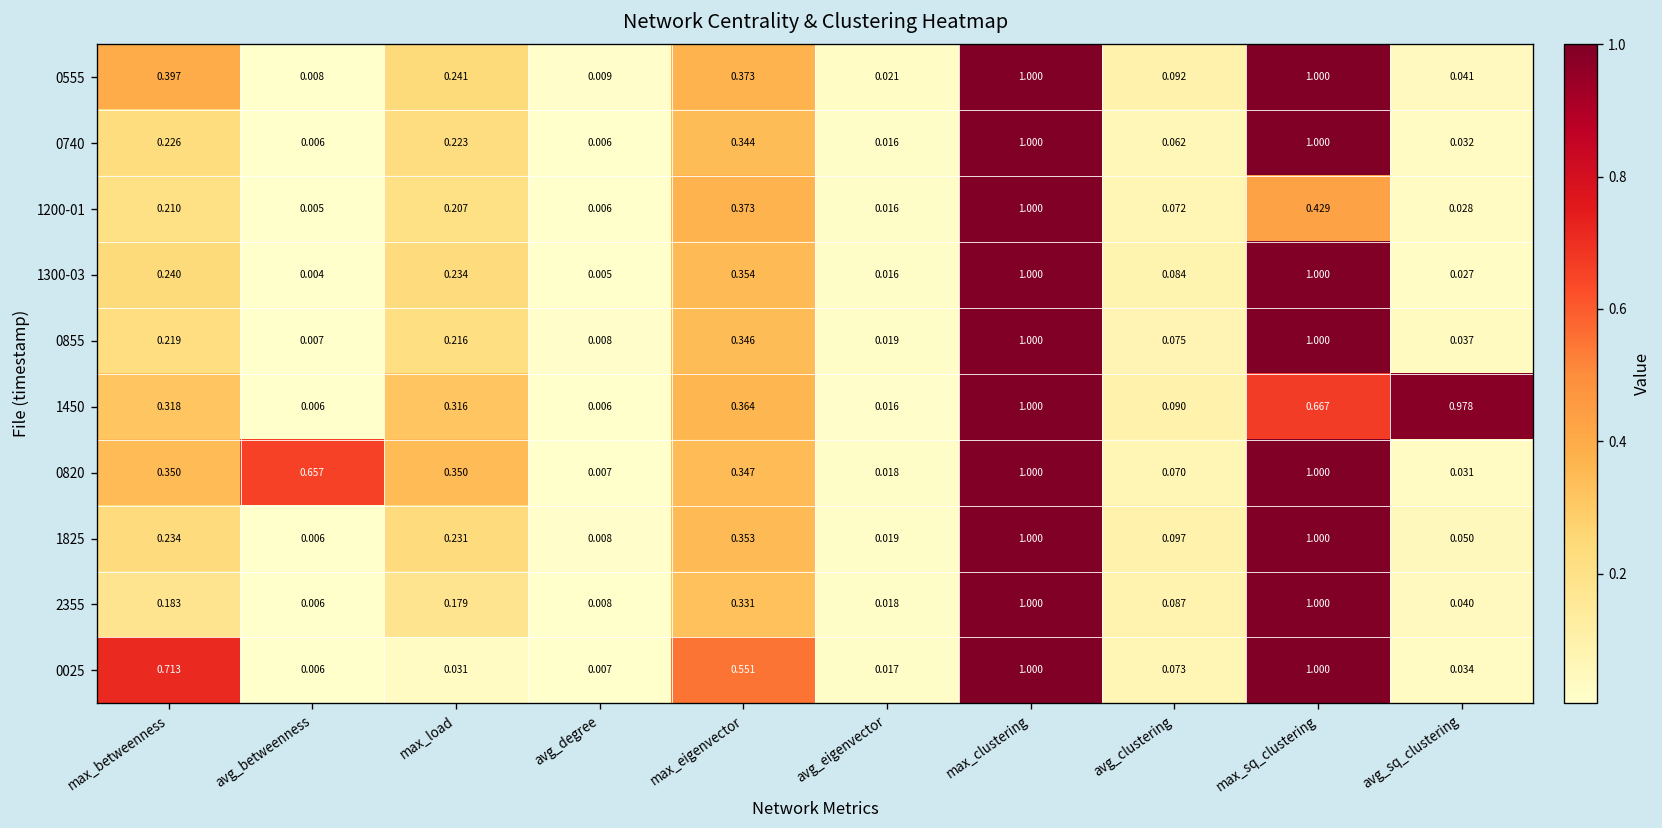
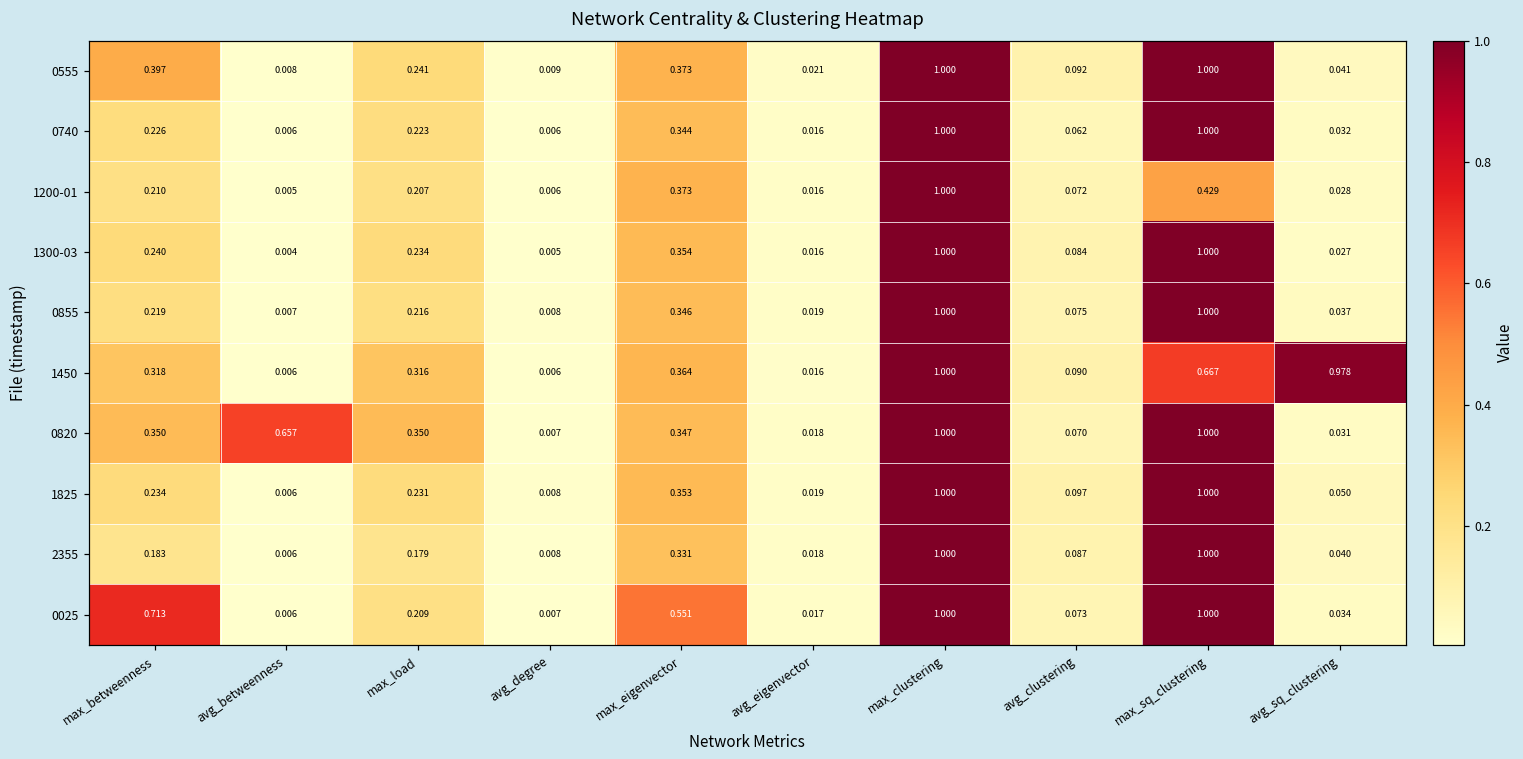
  {
    "0555": {
      "max_betweenness": 0.397,
      "avg_betweenness": 0.008,
      "max_load": 0.241,
      "avg_degree": 0.009,
      "max_eigenvector": 0.373,
      "avg_eigenvector": 0.021,
      "max_clustering": 1.000,
      "avg_clustering": 0.092,
      "max_sq_clustering": 1.000,
      "avg_sq_clustering": 0.041
    },
    "0740": {
      "max_betweenness": 0.226,
      "avg_betweenness": 0.006,
      "max_load": 0.223,
      "avg_degree": 0.006,
      "max_eigenvector": 0.344,
      "avg_eigenvector": 0.016,
      "max_clustering": 1.000,
      "avg_clustering": 0.062,
      "max_sq_clustering": 1.000,
      "avg_sq_clustering": 0.032
    },
    "1200-01": {
      "max_betweenness": 0.210,
      "avg_betweenness": 0.005,
      "max_load": 0.207,
      "avg_degree": 0.006,
      "max_eigenvector": 0.373,
      "avg_eigenvector": 0.016,
      "max_clustering": 1.000,
      "avg_clustering": 0.072,
      "max_sq_clustering": 0.429,
      "avg_sq_clustering": 0.028
    },
    "1300-03": {
      "max_betweenness": 0.240,
      "avg_betweenness": 0.004,
      "max_load": 0.234,
      "avg_degree": 0.005,
      "max_eigenvector": 0.354,
      "avg_eigenvector": 0.016,
      "max_clustering": 1.000,
      "avg_clustering": 0.084,
      "max_sq_clustering": 1.000,
      "avg_sq_clustering": 0.027
    },
    "0855": {
      "max_betweenness": 0.219,
      "avg_betweenness": 0.007,
      "max_load": 0.216,
      "avg_degree": 0.008,
      "max_eigenvector": 0.346,
      "avg_eigenvector": 0.019,
      "max_clustering": 1.000,
      "avg_clustering": 0.075,
      "max_sq_clustering": 1.000,
      "avg_sq_clustering": 0.037
    },
    "1450": {
      "max_betweenness": 0.318,
      "avg_betweenness": 0.006,
      "max_load": 0.316,
      "avg_degree": 0.006,
      "max_eigenvector": 0.364,
      "avg_eigenvector": 0.016,
      "max_clustering": 1.000,
      "avg_clustering": 0.090,
      "max_sq_clustering": 0.667,
      "avg_sq_clustering": 0.978
    },
    "0820": {
      "max_betweenness": 0.350,
      "avg_betweenness": 0.657,
      "max_load": 0.350,
      "avg_degree": 0.007,
      "max_eigenvector": 0.347,
      "avg_eigenvector": 0.018,
      "max_clustering": 1.000,
      "avg_clustering": 0.070,
      "max_sq_clustering": 1.000,
      "avg_sq_clustering": 0.031
    },
    "1825": {
      "max_betweenness": 0.234,
      "avg_betweenness": 0.006,
      "max_load": 0.231,
      "avg_degree": 0.008,
      "max_eigenvector": 0.353,
      "avg_eigenvector": 0.019,
      "max_clustering": 1.000,
      "avg_clustering": 0.097,
      "max_sq_clustering": 1.000,
      "avg_sq_clustering": 0.050
    },
    "2355": {
      "max_betweenness": 0.183,
      "avg_betweenness": 0.006,
      "max_load": 0.179,
      "avg_degree": 0.008,
      "max_eigenvector": 0.331,
      "avg_eigenvector": 0.018,
      "max_clustering": 1.000,
      "avg_clustering": 0.087,
      "max_sq_clustering": 1.000,
      "avg_sq_clustering": 0.040
    },
    "0025": {
      "max_betweenness": 0.713,
      "avg_betweenness": 0.006,
-     "max_load": 0.031,
+     "max_load": 0.209,
      "avg_degree": 0.007,
      "max_eigenvector": 0.551,
      "avg_eigenvector": 0.017,
      "max_clustering": 1.000,
      "avg_clustering": 0.073,
      "max_sq_clustering": 1.000,
      "avg_sq_clustering": 0.034
    }
  }
